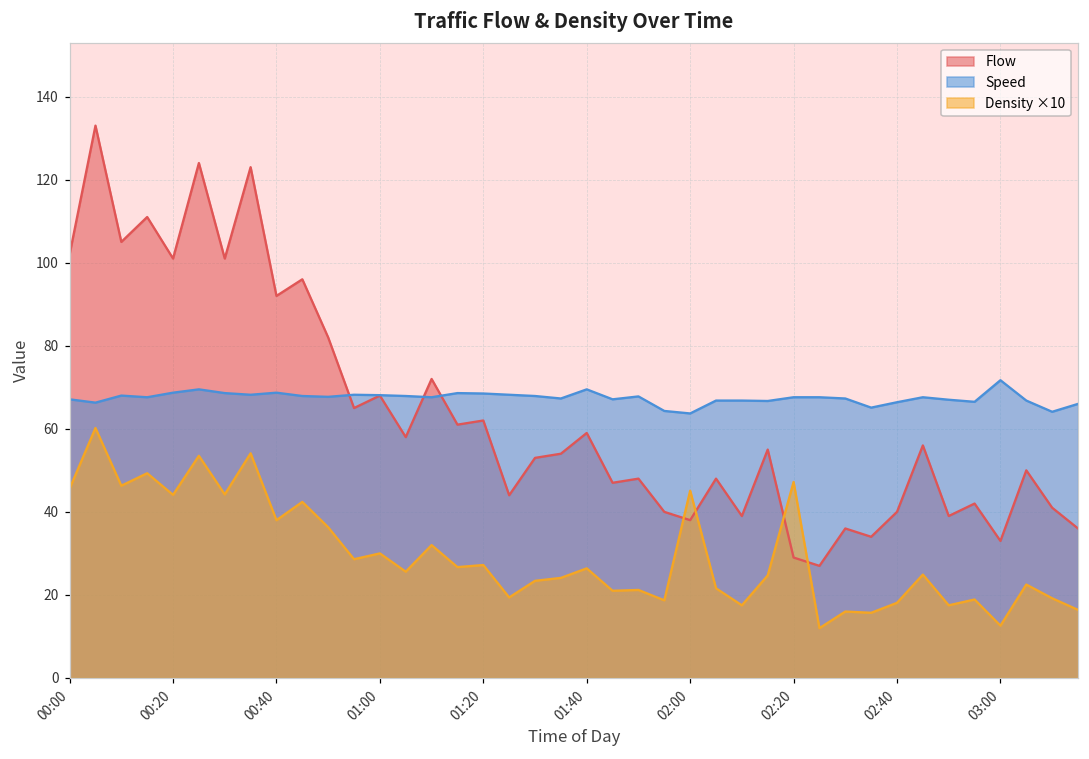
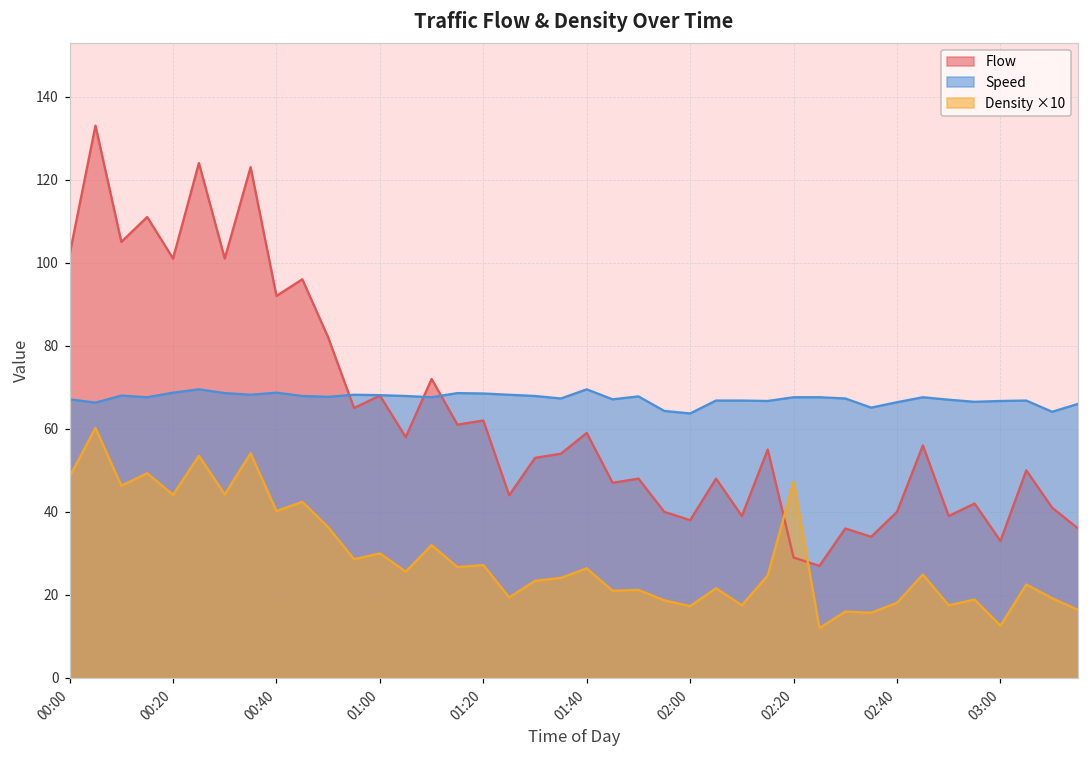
  {
    "Flow": {
      "00:00": 102,
      "00:20": 101,
      "00:40": 92,
      "01:20": 62,
      "01:40": 59,
      "02:00": 38,
      "02:20": 29,
      "02:40": 40,
      "03:00": 33
    },
    "Speed": {
      "00:00": 67,
      "00:20": 69,
      "00:40": 69,
      "01:20": 69,
      "01:40": 70,
      "02:00": 64,
      "02:20": 68,
      "02:40": 66,
-     "03:00": 72
+     "03:00": 67
    },
    "Density ×10": {
-     "00:00": 46,
+     "00:00": 49,
      "00:20": 44,
-     "00:40": 38,
+     "00:40": 40,
      "01:00": 30,
      "01:20": 27,
      "01:40": 26,
-     "02:00": 45,
+     "02:00": 17,
      "02:20": 47,
      "02:40": 18,
      "03:00": 13
    }
  }
